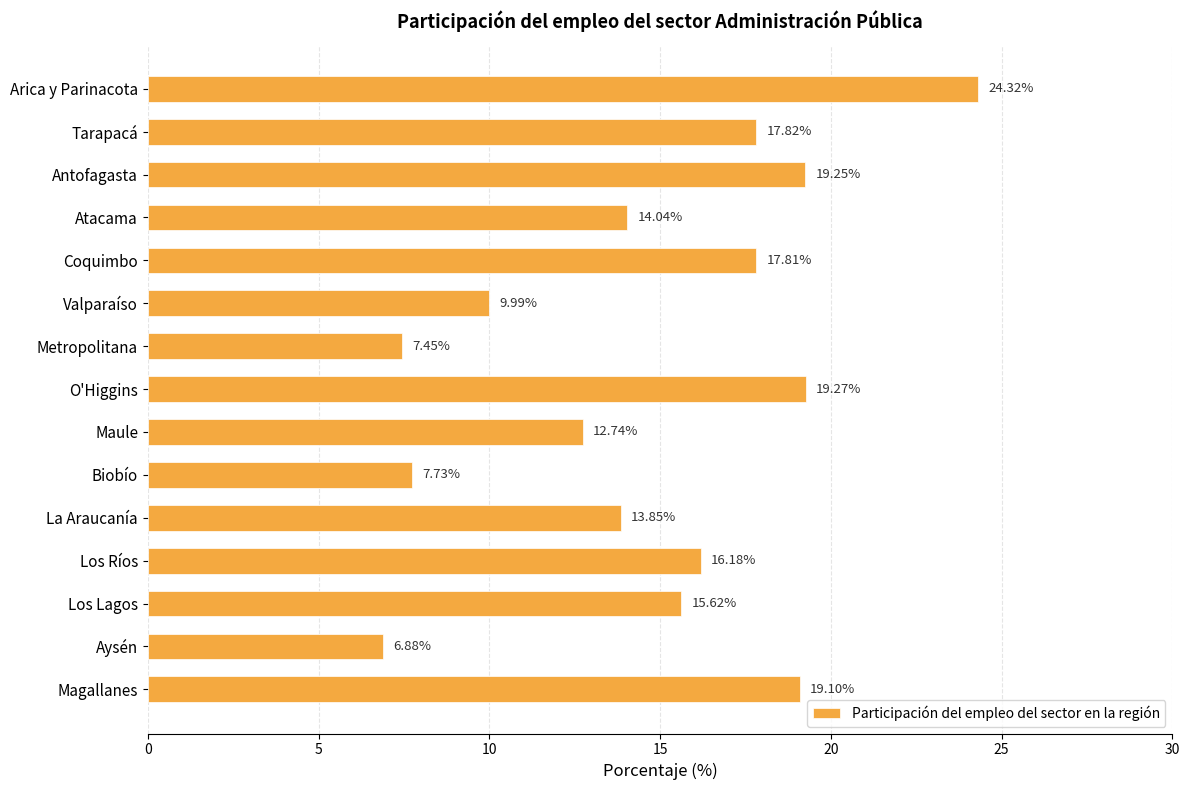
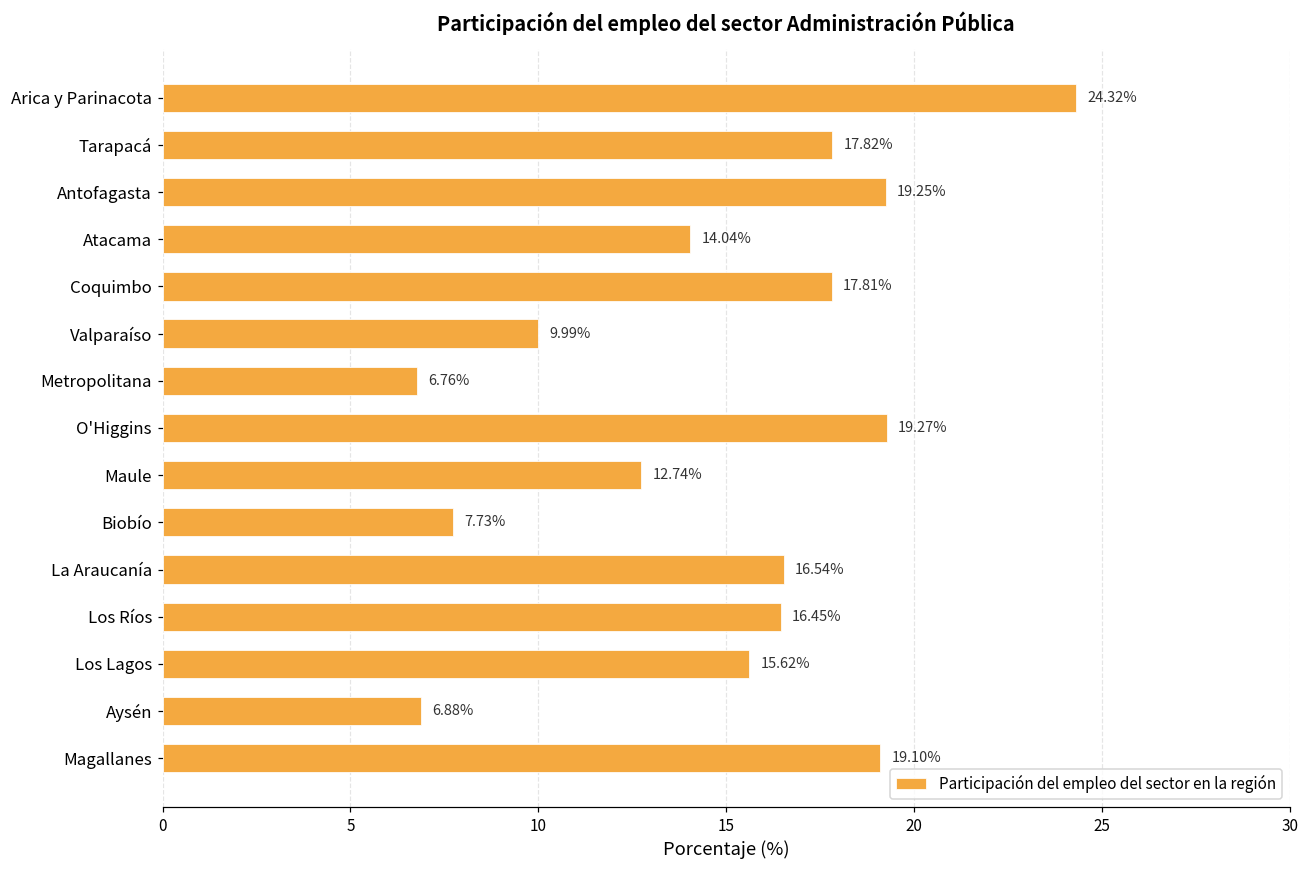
  {
    "Arica y Parinacota": "24.32%",
    "Tarapacá": "17.82%",
    "Antofagasta": "19.25%",
    "Atacama": "14.04%",
    "Coquimbo": "17.81%",
    "Valparaíso": "9.99%",
-   "Metropolitana": "7.45%",
+   "Metropolitana": "6.76%",
    "O'Higgins": "19.27%",
    "Maule": "12.74%",
    "Biobío": "7.73%",
-   "La Araucanía": "13.85%",
-   "Los Ríos": "16.18%",
+   "La Araucanía": "16.54%",
+   "Los Ríos": "16.45%",
    "Los Lagos": "15.62%",
    "Aysén": "6.88%",
    "Magallanes": "19.10%"
  }
